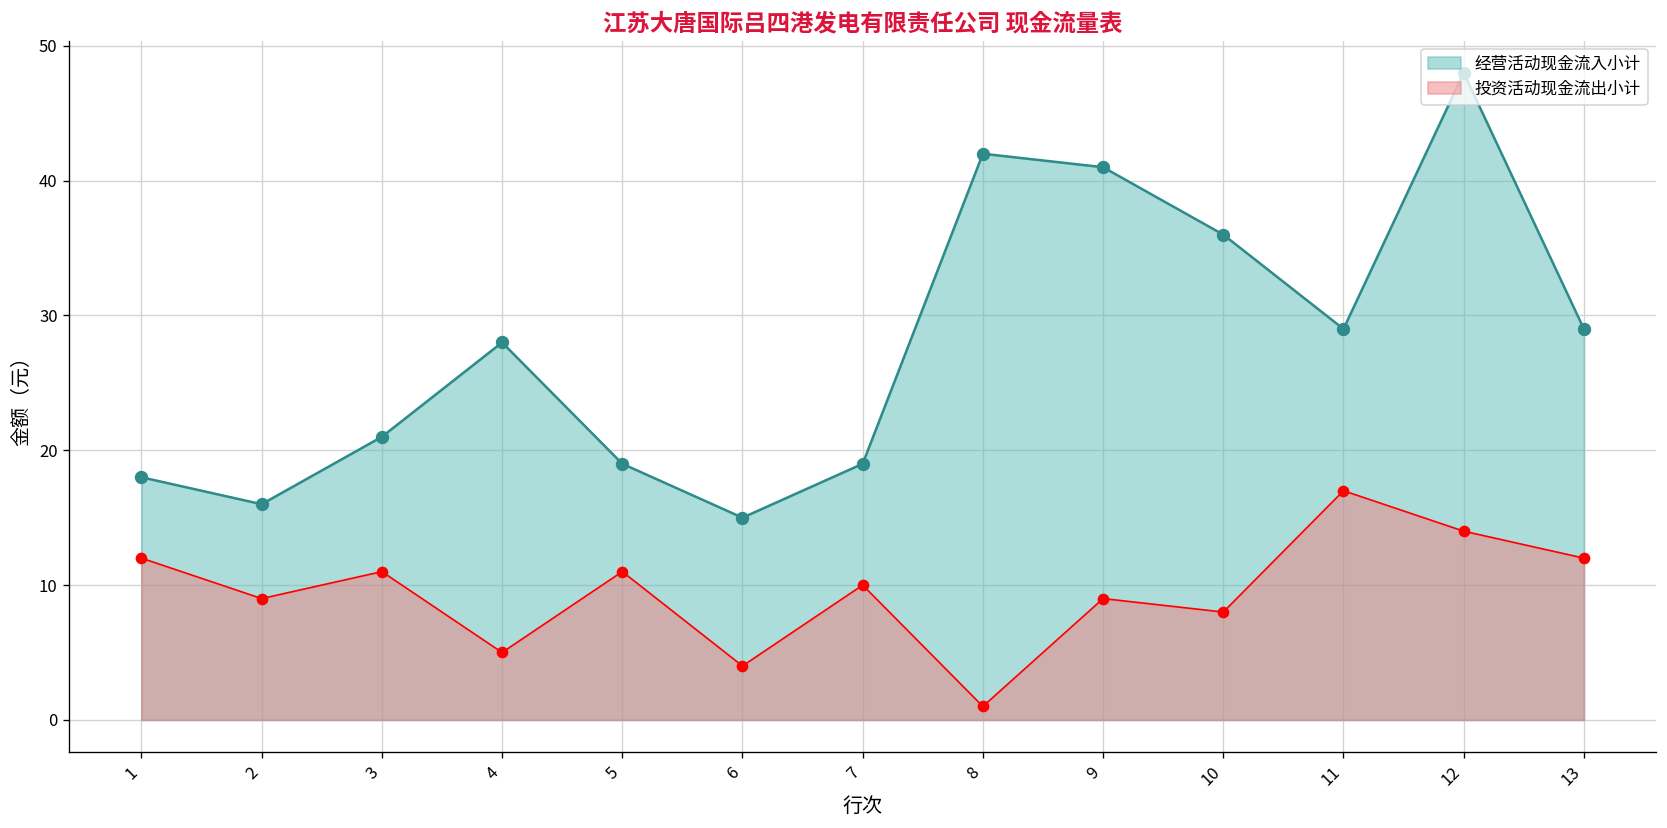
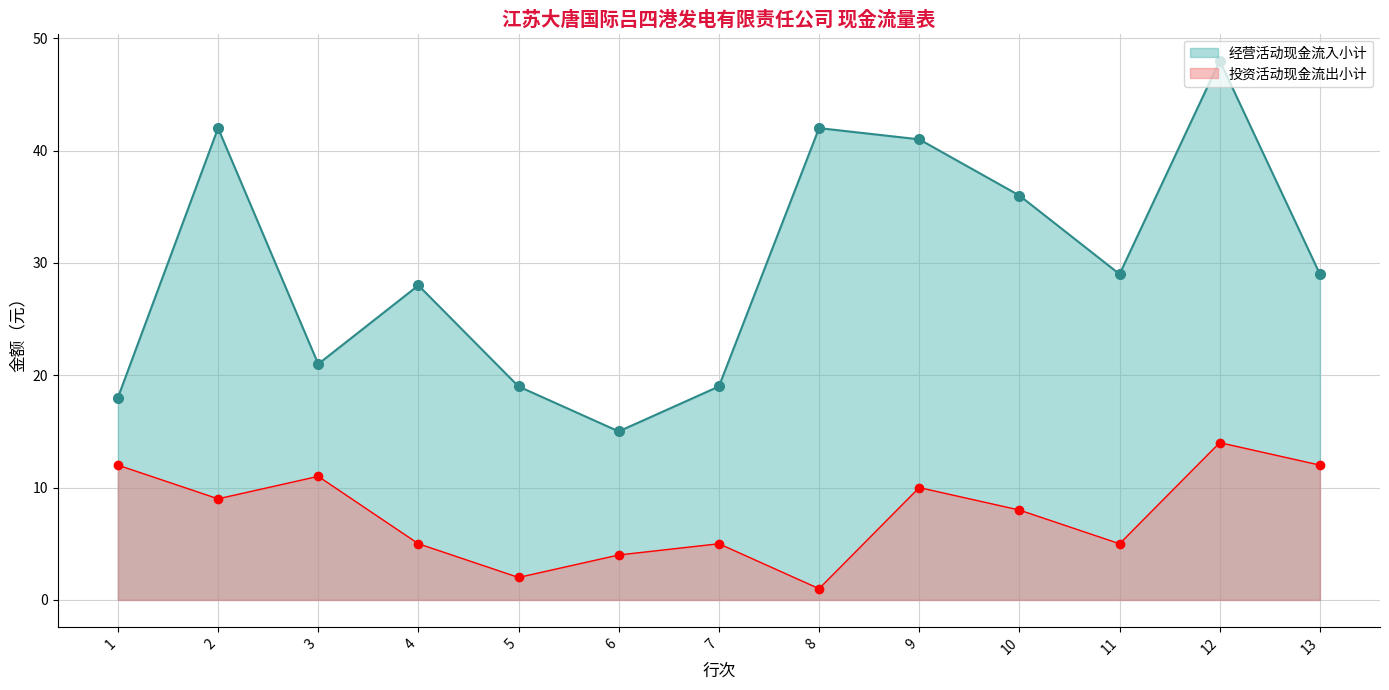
  {
    "经营活动现金流入小计": {
      "1": 18,
-     "2": 16,
+     "2": 42,
      "3": 21,
      "4": 28,
      "5": 19,
      "6": 15,
      "7": 19,
      "8": 42,
      "9": 41,
      "10": 36,
      "11": 29,
      "13": 29
    },
    "投资活动现金流出小计": {
      "1": 12,
      "2": 9,
      "3": 11,
      "4": 5,
-     "5": 11,
+     "5": 2,
      "6": 4,
-     "7": 10,
+     "7": 5,
      "8": 1,
-     "9": 9,
+     "9": 10,
      "10": 8,
-     "11": 17,
+     "11": 5,
      "12": 14,
      "13": 12
    }
  }
